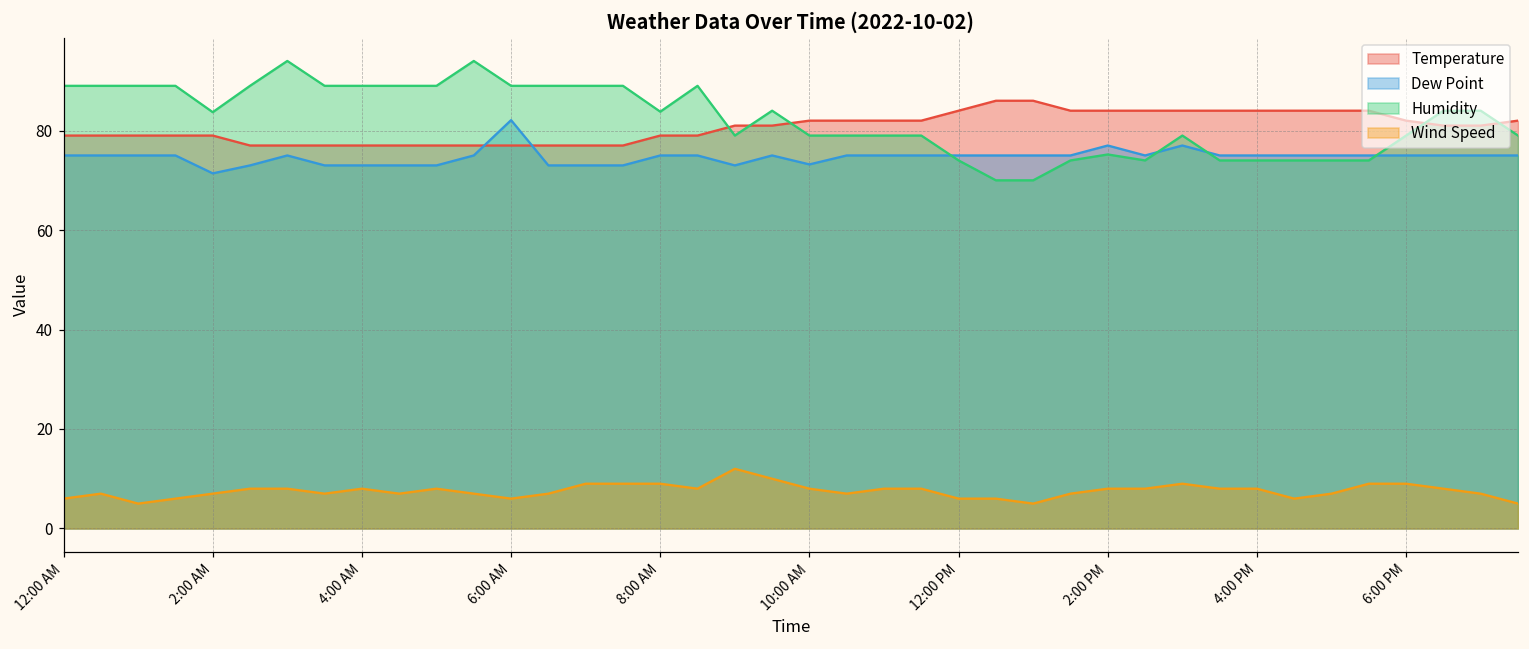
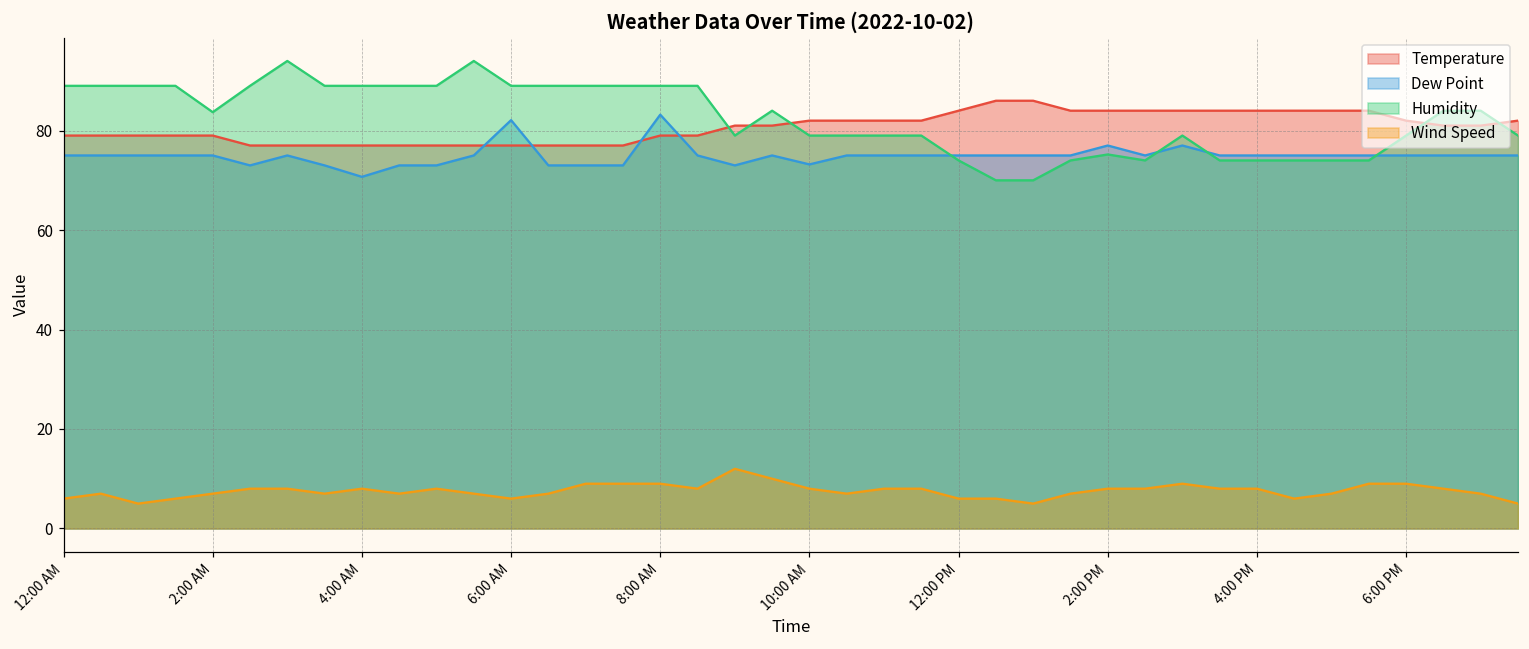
  {
    "Dew Point": {
      "12:00 AM": 75,
-     "2:00 AM": 71,
-     "4:00 AM": 73,
+     "2:00 AM": 75,
+     "4:00 AM": 71,
      "6:00 AM": 82,
-     "8:00 AM": 75,
+     "8:00 AM": 83,
      "10:00 AM": 73,
      "12:00 PM": 75,
      "2:00 PM": 77,
      "4:00 PM": 75,
      "6:00 PM": 75
    },
    "Humidity": {
      "12:00 AM": 89,
      "2:00 AM": 84,
      "4:00 AM": 89,
      "6:00 AM": 89,
-     "8:00 AM": 84,
+     "8:00 AM": 89,
      "10:00 AM": 79,
      "12:00 PM": 74,
      "2:00 PM": 75,
      "4:00 PM": 74
    }
  }
